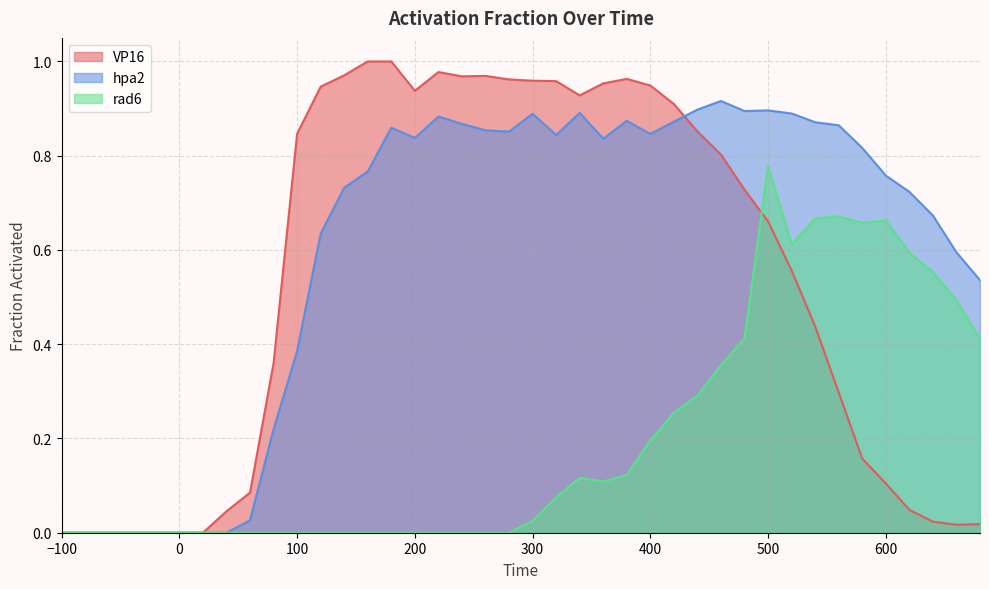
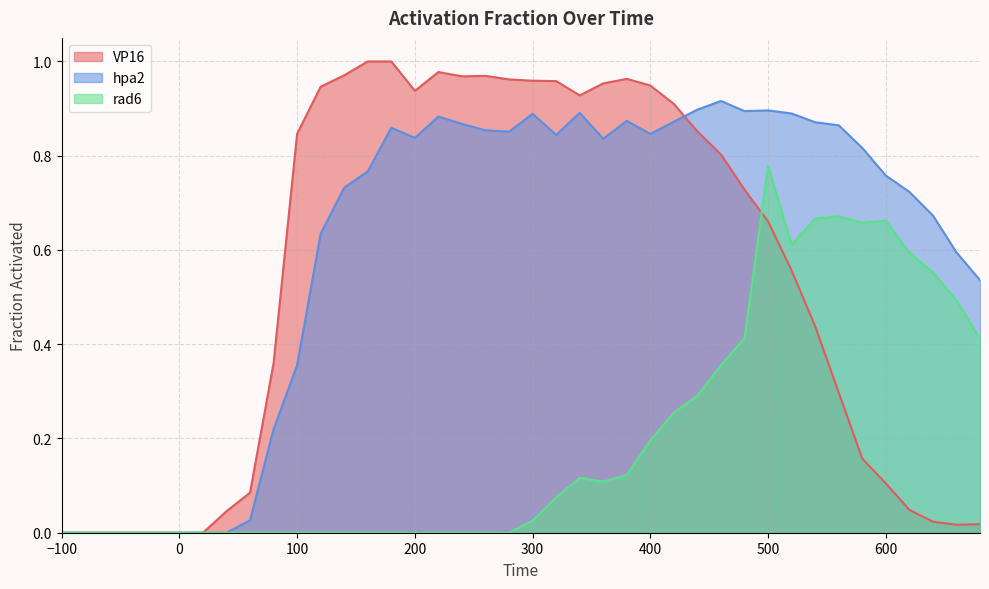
  {
    "VP16": {
      "100": 0.85,
      "200": 0.94,
      "300": 0.96,
      "400": 0.95,
      "500": 0.66,
      "600": 0.10
    },
    "hpa2": {
-     "100": 0.39,
+     "100": 0.36,
      "200": 0.84,
      "300": 0.89,
      "400": 0.85,
      "500": 0.90,
      "600": 0.76
    },
    "rad6": {
      "100": 0.00,
      "200": 0.00,
      "300": 0.03,
      "400": 0.20,
      "500": 0.78,
      "600": 0.66
    }
  }
